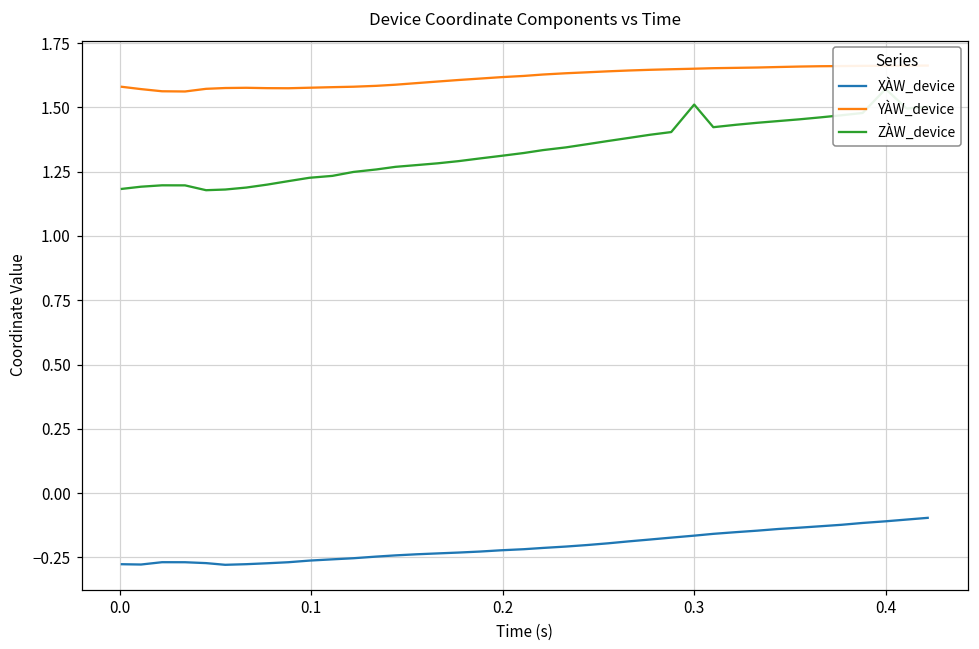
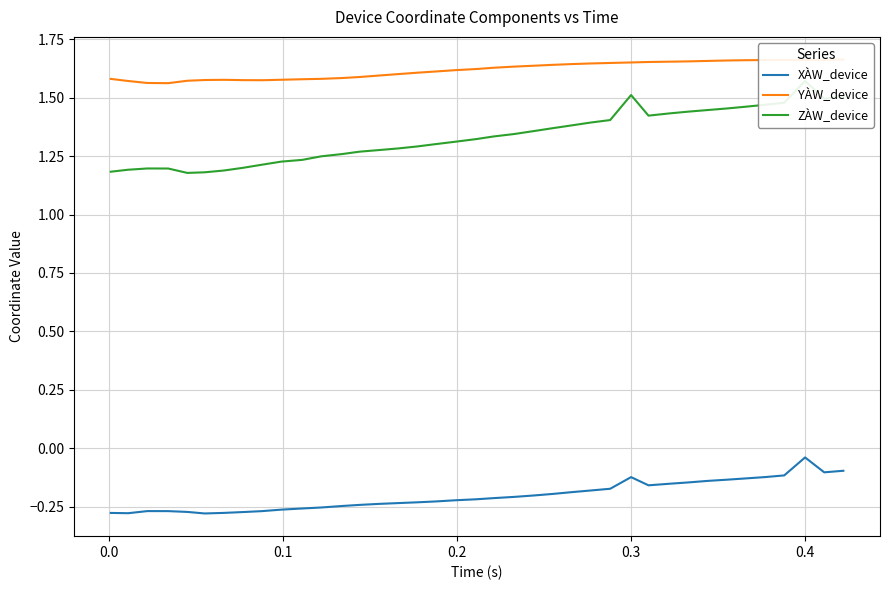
  {
    "XÀW_device": {
-     "0.3": -0.17,
-     "0.4": -0.11
+     "0.3": -0.12,
+     "0.4": -0.04
    },
    "YÀW_device": {
      "0.3": 1.65
    },
    "ZÀW_device": {
      "0.3": 1.51
    }
  }
